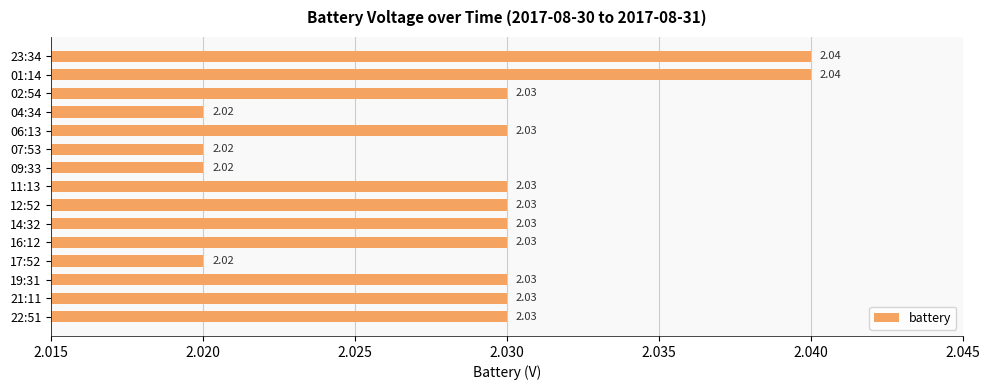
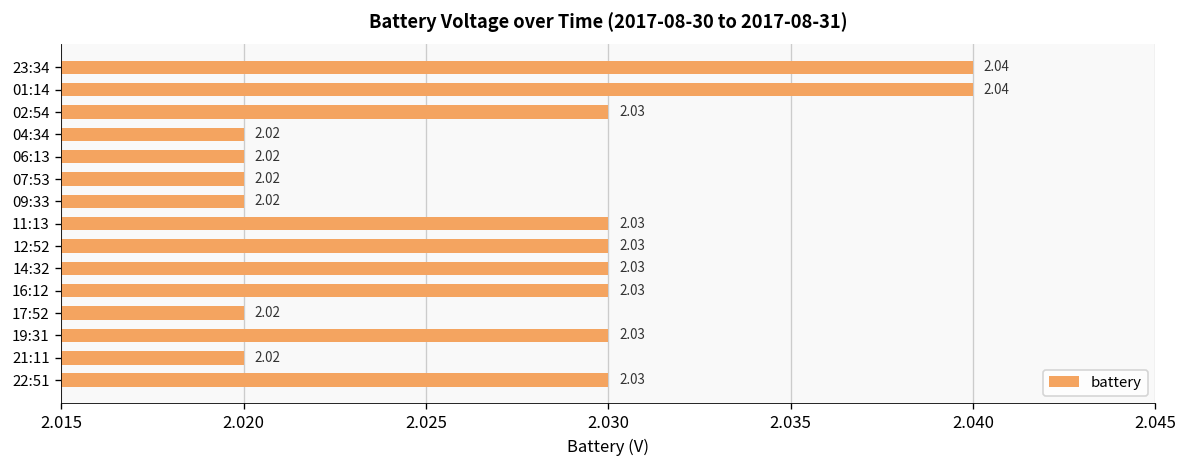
  {
    "23:34": 2.04,
    "01:14": 2.04,
    "02:54": 2.03,
    "04:34": 2.02,
-   "06:13": 2.03,
+   "06:13": 2.02,
    "07:53": 2.02,
    "09:33": 2.02,
    "11:13": 2.03,
    "12:52": 2.03,
    "14:32": 2.03,
    "16:12": 2.03,
    "17:52": 2.02,
    "19:31": 2.03,
-   "21:11": 2.03,
+   "21:11": 2.02,
    "22:51": 2.03
  }
